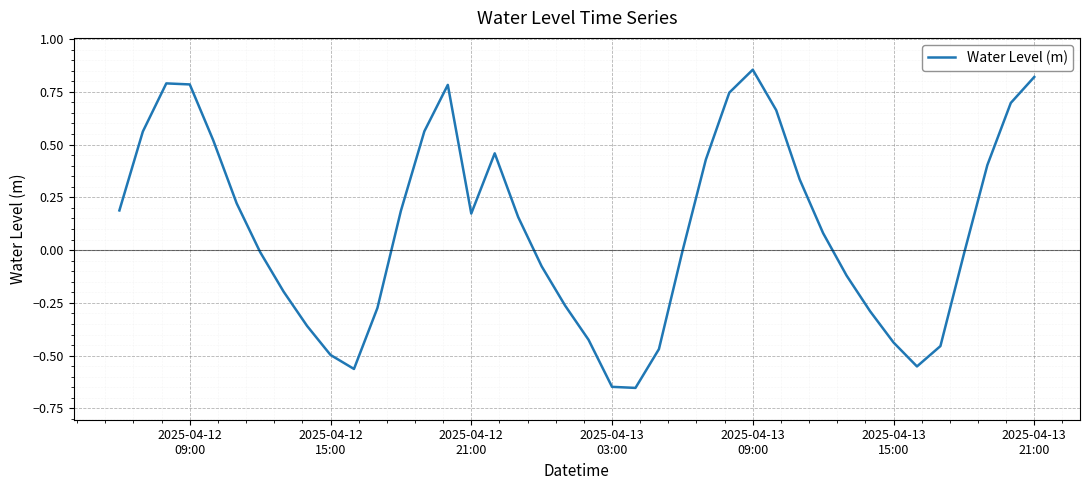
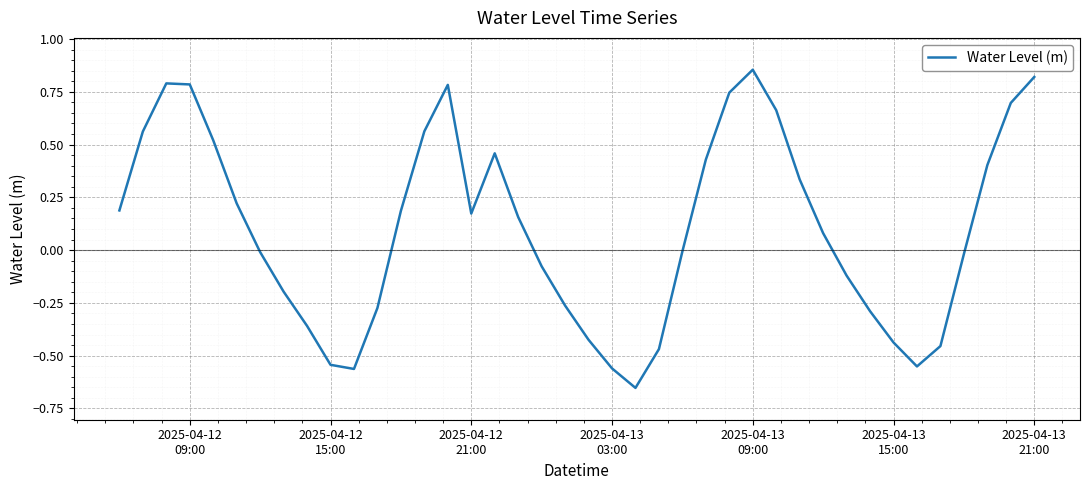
  {
    "2025-04-12 09:00": 0.78,
-   "2025-04-12 15:00": -0.50,
+   "2025-04-12 15:00": -0.54,
    "2025-04-12 21:00": 0.17,
-   "2025-04-13 03:00": -0.65,
+   "2025-04-13 03:00": -0.56,
    "2025-04-13 09:00": 0.85,
    "2025-04-13 15:00": -0.44,
    "2025-04-13 21:00": 0.82
  }
